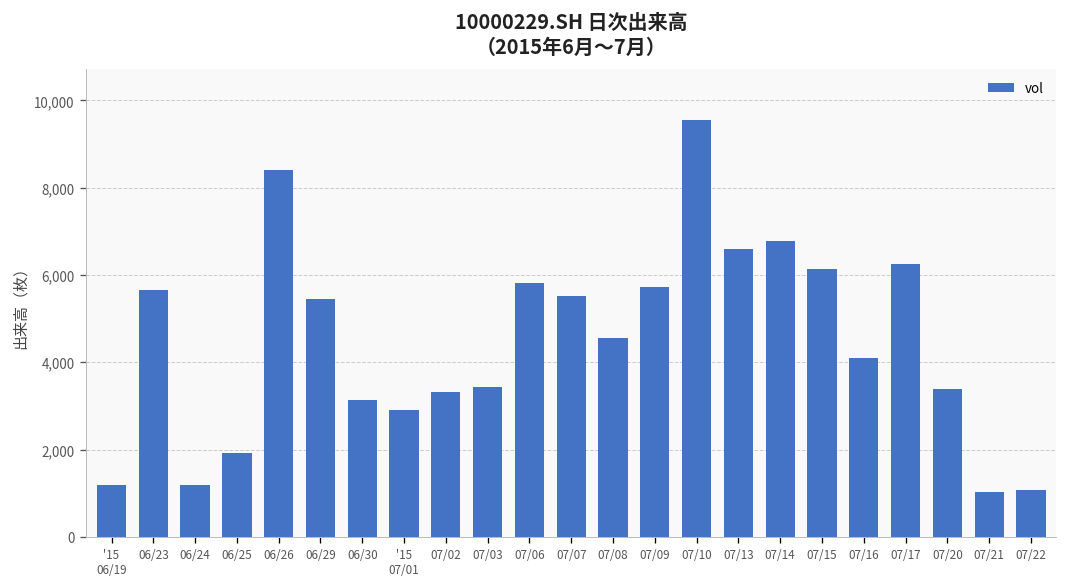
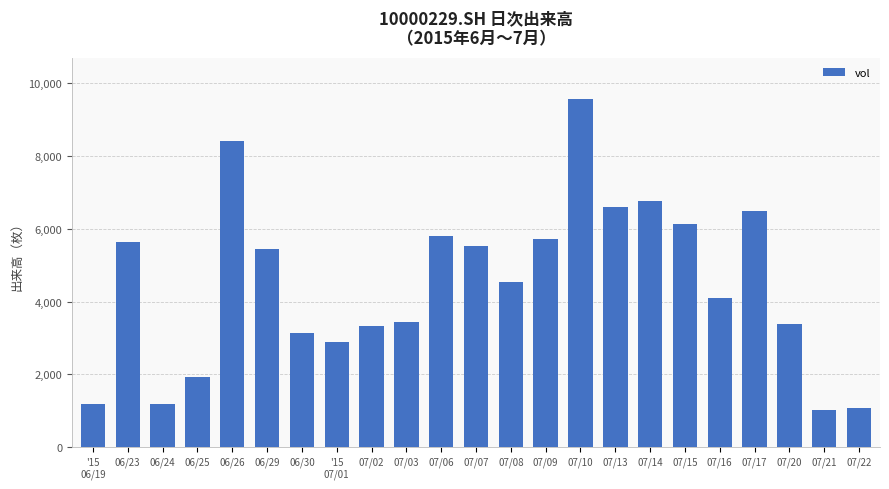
  {
    "'15 06/19": "1,200",
    "06/23": "5,700",
    "06/24": "1,200",
    "06/25": "1,900",
    "06/26": "8,400",
    "06/29": "5,400",
    "06/30": "3,100",
    "'15 07/01": "2,900",
    "07/02": "3,300",
    "07/03": "3,400",
    "07/06": "5,800",
    "07/07": "5,500",
    "07/08": "4,500",
    "07/09": "5,700",
    "07/10": "9,600",
    "07/13": "6,600",
    "07/14": "6,800",
    "07/15": "6,100",
    "07/16": "4,100",
-   "07/17": "6,200",
+   "07/17": "6,500",
    "07/20": "3,400",
    "07/21": "1,000",
    "07/22": "1,100"
  }
